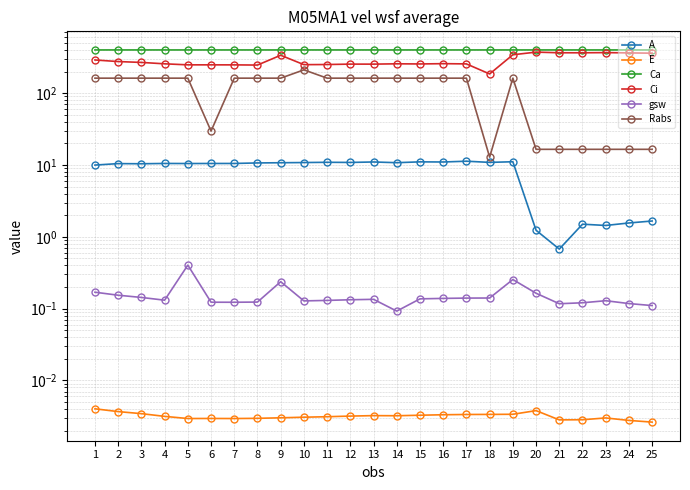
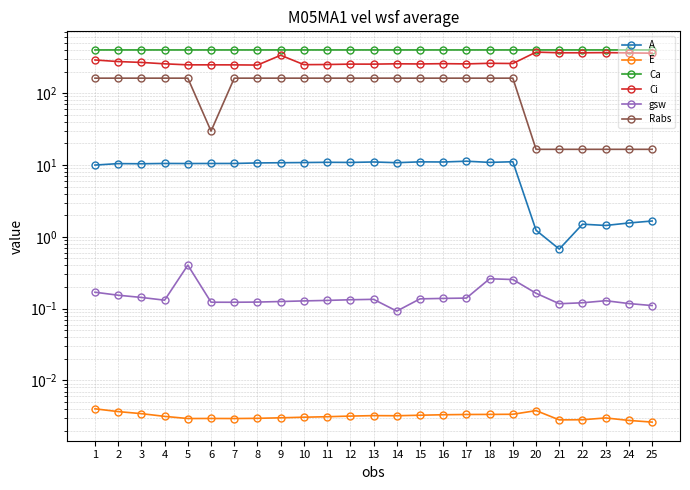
  {
    "A": {
      "1": 10,
      "2": 10,
      "3": 10,
      "4": 11,
      "5": 10,
      "6": 10,
      "7": 11,
      "8": 11,
      "9": 11,
      "10": 11,
      "11": 11,
      "12": 11,
      "13": 11,
      "14": 11,
      "15": 11,
      "16": 11,
      "17": 11,
      "18": 11,
      "19": 11,
      "20": 1.2,
      "21": 0.7,
      "22": 1.5,
      "23": 1.4,
      "24": 1.6,
      "25": 1.7
    },
    "E": {
      "1": 0.004,
      "2": 0.004,
      "3": 0.003,
      "4": 0.003,
      "5": 0.0029,
      "6": 0.0029,
      "7": 0.0029,
      "8": 0.0030,
      "9": 0.0030,
      "10": 0.0031,
      "11": 0.003,
      "12": 0.003,
      "13": 0.003,
      "14": 0.003,
      "15": 0.003,
      "16": 0.003,
      "17": 0.003,
      "18": 0.003,
      "19": 0.003,
      "20": 0.004,
      "21": 0.0028,
      "22": 0.0028,
      "23": 0.0030,
      "24": 0.0028,
      "25": 0.0026
    },
    "Ca": {
      "1": 400,
      "2": 400,
      "3": 400,
      "4": 400,
      "5": 400,
      "6": 400,
      "7": 400,
      "8": 400,
      "9": 400,
      "10": 400,
      "11": 400,
      "12": 400,
      "13": 400,
      "14": 400,
      "15": 400,
      "16": 400,
      "17": 400,
      "18": 400,
      "19": 400,
      "21": 400,
      "22": 400,
      "23": 400
    },
    "Ci": {
      "1": 290,
      "2": 280,
      "3": 270,
      "4": 260,
      "5": 250,
      "6": 250,
      "7": 250,
      "8": 250,
      "9": 300,
      "10": 250,
      "11": 250,
      "12": 250,
      "13": 250,
      "14": 260,
      "15": 260,
      "16": 260,
      "17": 260,
-     "18": 190,
-     "19": 300,
+     "18": 260,
+     "19": 260,
      "21": 400,
      "22": 400,
      "23": 400
    },
    "gsw": {
      "1": 0.17,
      "2": 0.15,
      "3": 0.14,
      "4": 0.13,
      "5": 0.4,
      "6": 0.12,
      "7": 0.12,
      "8": 0.12,
-     "9": 0.24,
+     "9": 0.13,
      "10": 0.13,
      "11": 0.13,
      "12": 0.13,
      "13": 0.13,
      "14": 0.09,
      "15": 0.14,
      "16": 0.14,
      "17": 0.14,
-     "18": 0.14,
+     "18": 0.26,
      "19": 0.25,
      "20": 0.16,
      "21": 0.12,
      "22": 0.12,
      "23": 0.13,
      "24": 0.12,
      "25": 0.11
    },
    "Rabs": {
      "1": 160,
      "2": 160,
      "3": 160,
      "4": 160,
      "5": 160,
      "6": 30,
      "7": 160,
      "8": 160,
      "9": 160,
-     "10": 210,
+     "10": 160,
      "11": 160,
      "12": 160,
      "13": 160,
      "14": 160,
      "15": 160,
      "16": 160,
      "17": 160,
-     "18": 13,
+     "18": 160,
      "19": 160,
      "20": 17,
      "21": 17,
      "22": 17,
      "23": 17,
      "24": 17,
      "25": 17
    }
  }
